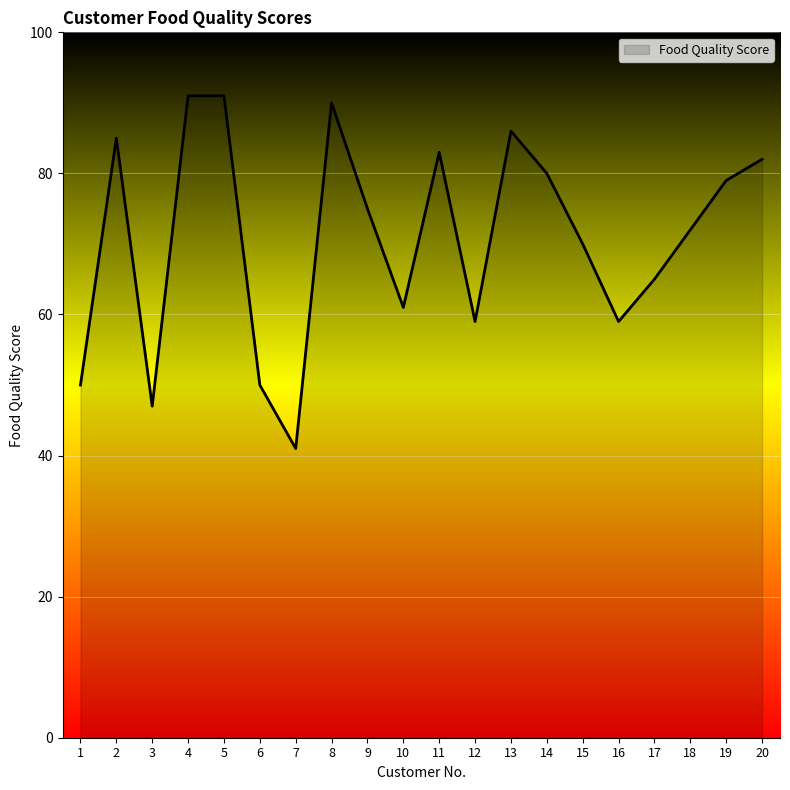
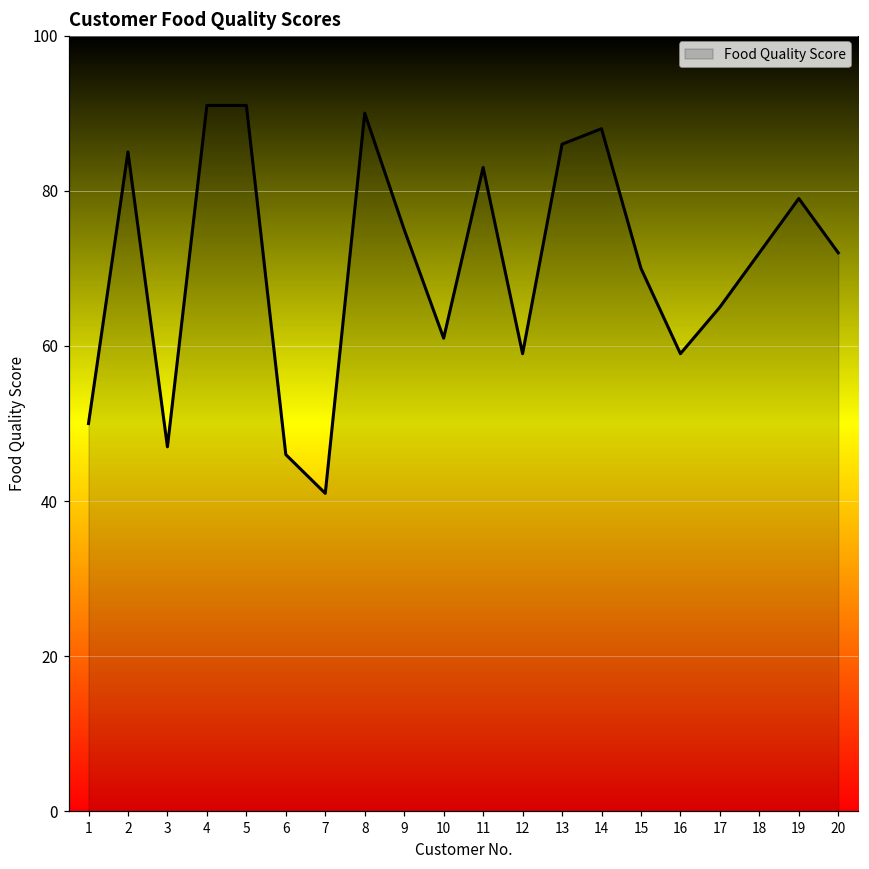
  {
    "1": 50,
    "2": 85,
    "3": 47,
    "4": 91,
    "5": 91,
-   "6": 50,
+   "6": 46,
    "7": 41,
    "8": 90,
    "9": 75,
    "10": 61,
    "11": 83,
    "12": 59,
    "13": 86,
-   "14": 80,
+   "14": 88,
    "15": 70,
    "16": 59,
    "17": 65,
    "18": 72,
    "19": 79,
-   "20": 82
+   "20": 72
  }
